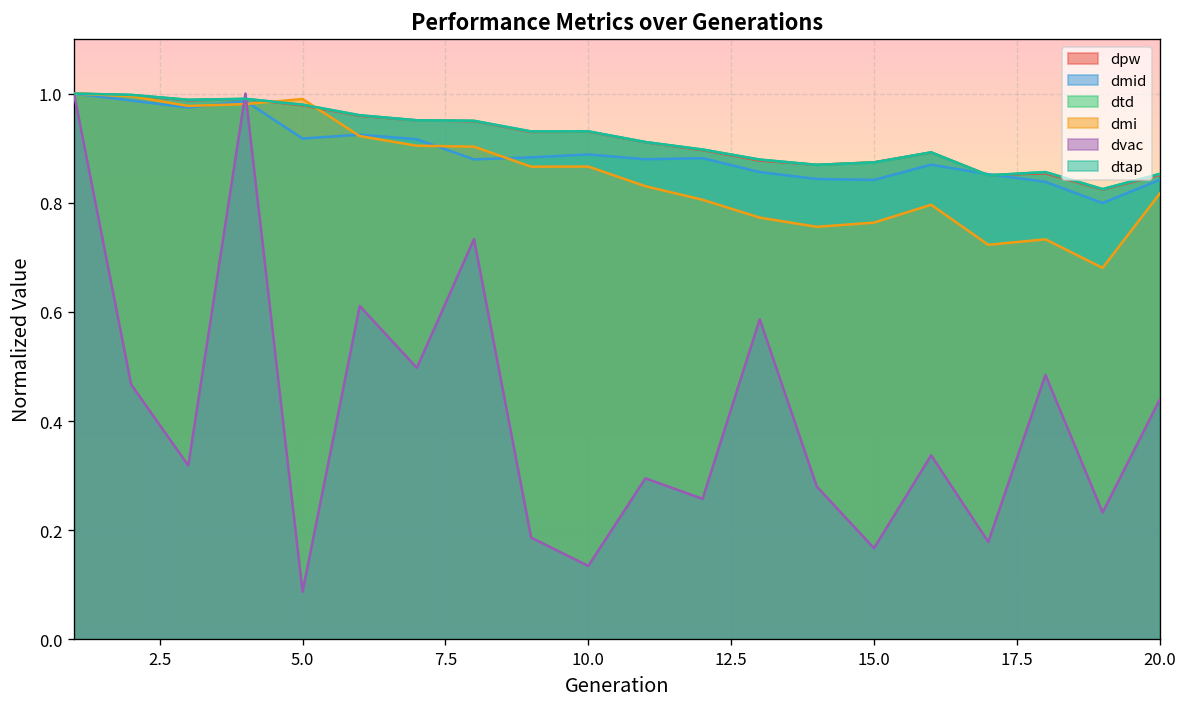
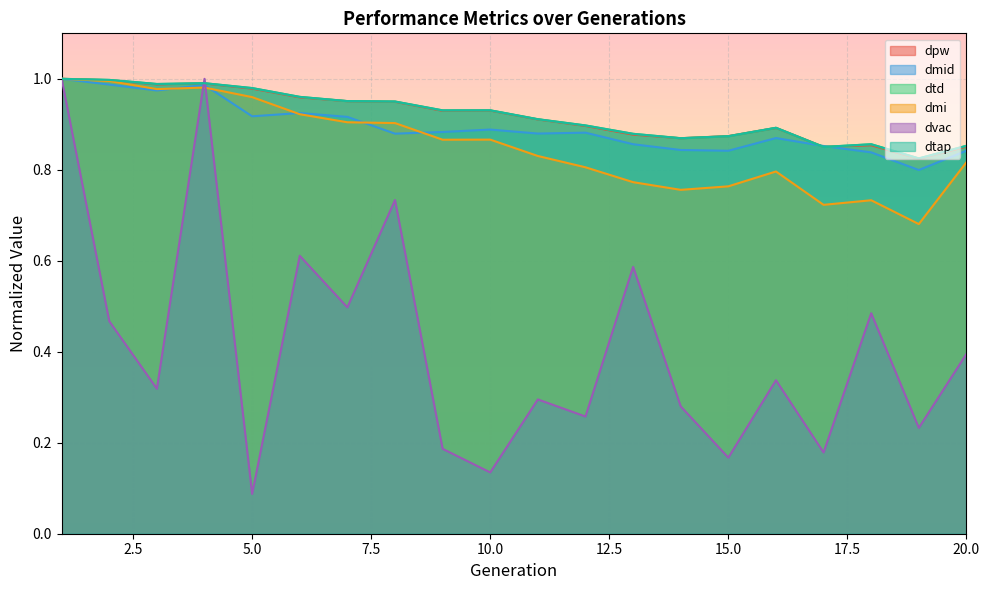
  {
    "dmi": {
-     "5.0": 0.99,
+     "5.0": 0.96,
      "10.0": 0.87,
      "15.0": 0.76,
      "20.0": 0.82
    },
    "dvac": {
      "5.0": 0.09,
      "10.0": 0.13,
      "15.0": 0.17,
-     "20.0": 0.44
+     "20.0": 0.40
    }
  }
